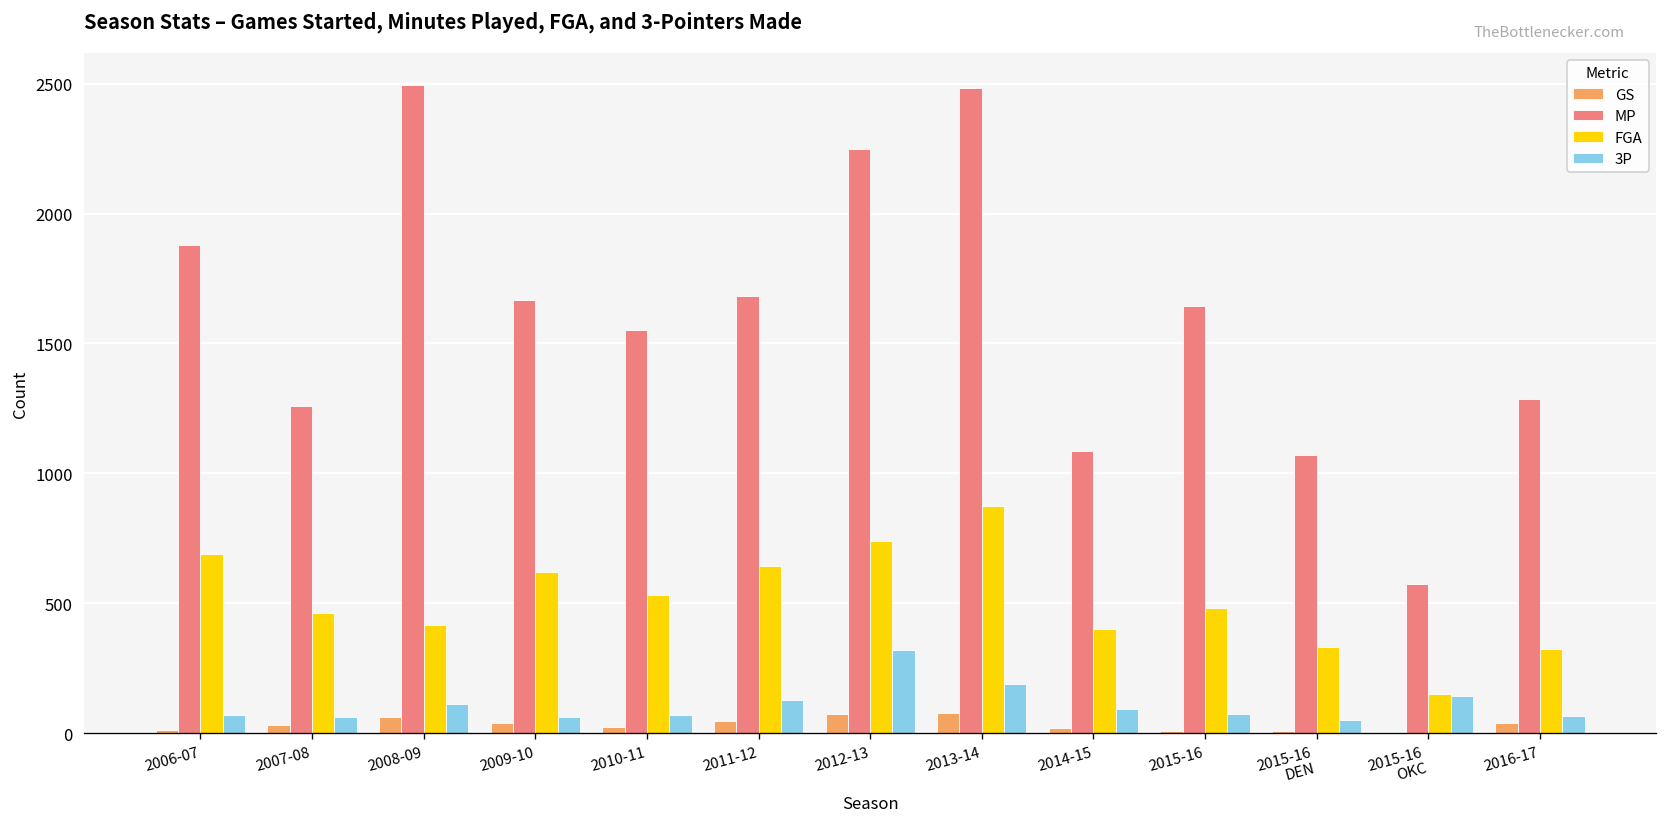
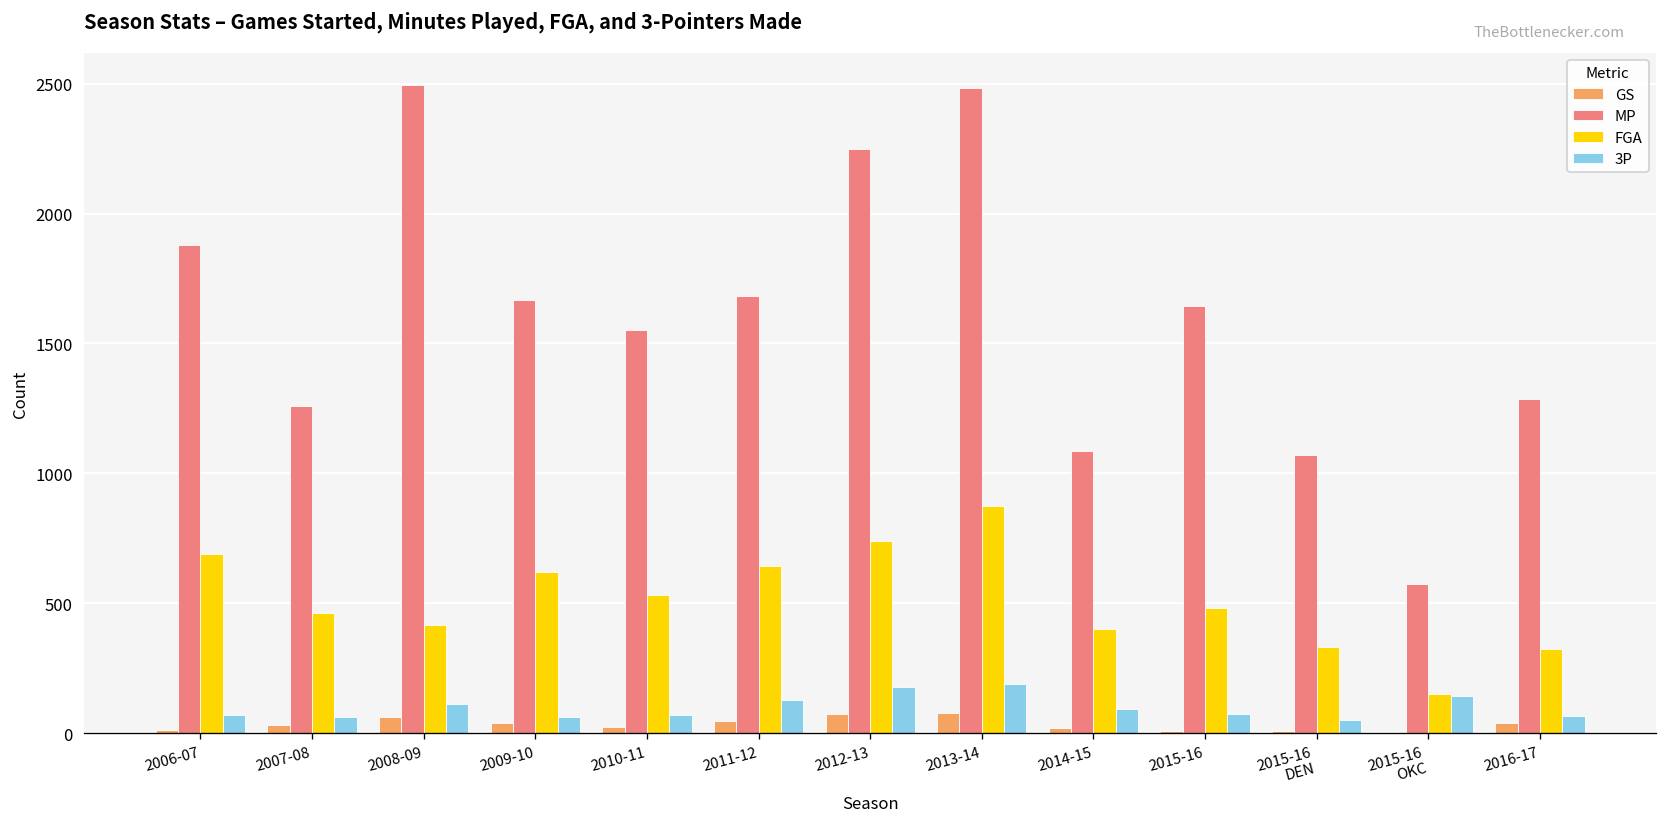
  {
    "FGA": {
      "2006-07": 690,
      "2007-08": 460,
      "2008-09": 420,
      "2009-10": 620,
      "2010-11": 530,
      "2011-12": 640,
      "2012-13": 740,
      "2013-14": 880,
      "2014-15": 400,
      "2015-16": 480,
      "2015-16 DEN": 330,
      "2015-16 OKC": 150,
      "2016-17": 330
    },
    "3P": {
      "2006-07": 70,
      "2007-08": 60,
      "2008-09": 110,
      "2009-10": 60,
      "2010-11": 70,
      "2011-12": 130,
-     "2012-13": 320,
+     "2012-13": 180,
      "2013-14": 190,
      "2014-15": 90,
      "2015-16": 80,
      "2015-16 DEN": 50,
      "2015-16 OKC": 140,
      "2016-17": 70
    }
  }
